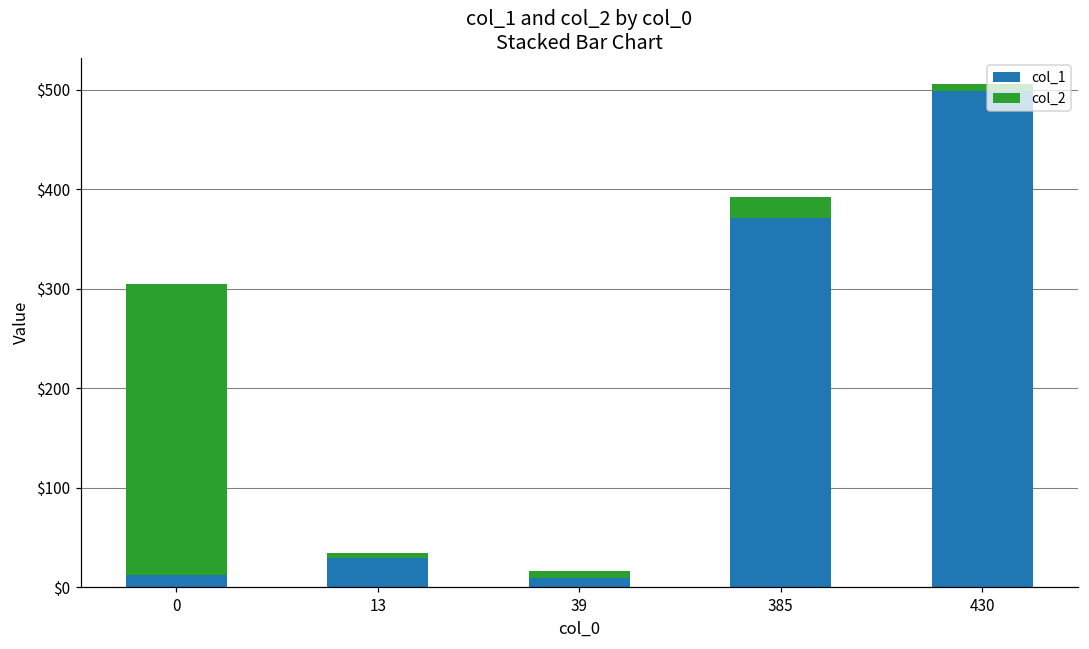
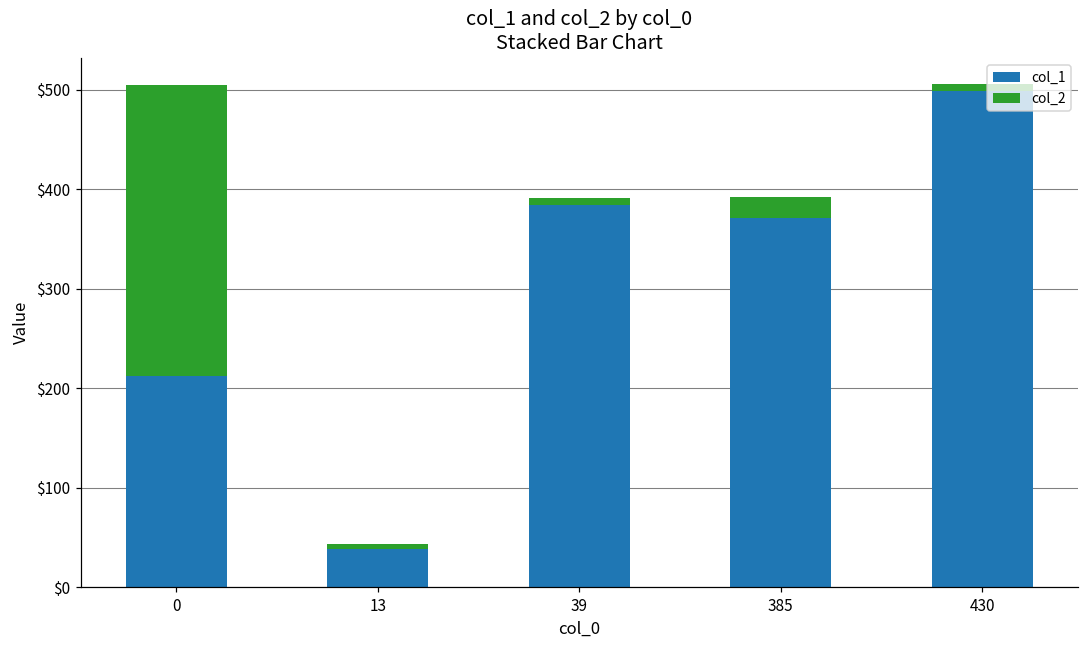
  {
    "col_1": {
-     "0": "$10",
-     "13": "$30",
-     "39": "$10",
+     "0": "$210",
+     "13": "$40",
+     "39": "$380",
      "385": "$370",
      "430": "$500"
    },
    "col_2": {
      "0": "$290",
      "13": "$10",
      "39": "$10",
      "385": "$20",
      "430": "$10"
    }
  }
